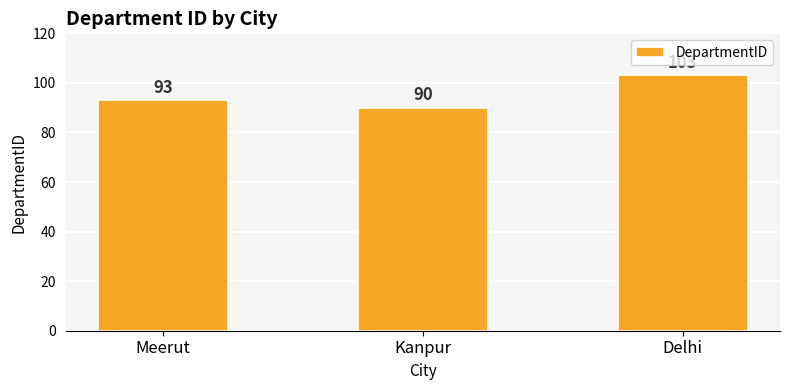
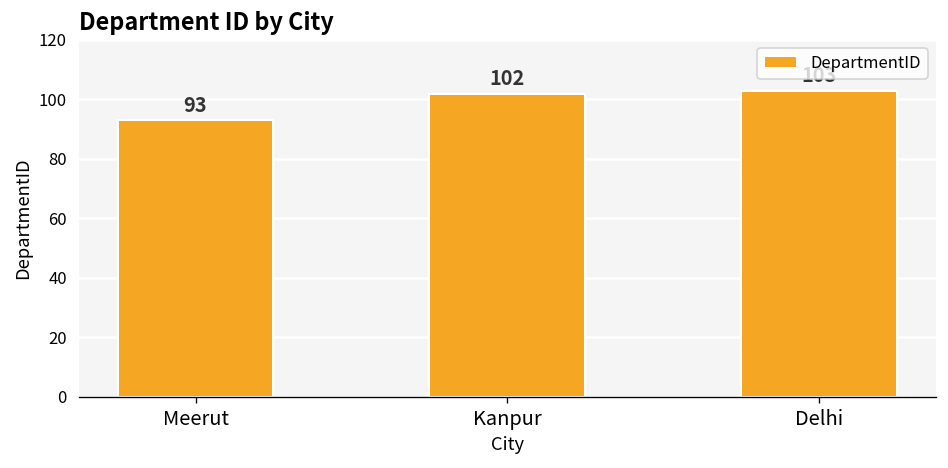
  {
    "Meerut": 93,
-   "Kanpur": 90
+   "Kanpur": 102
  }
